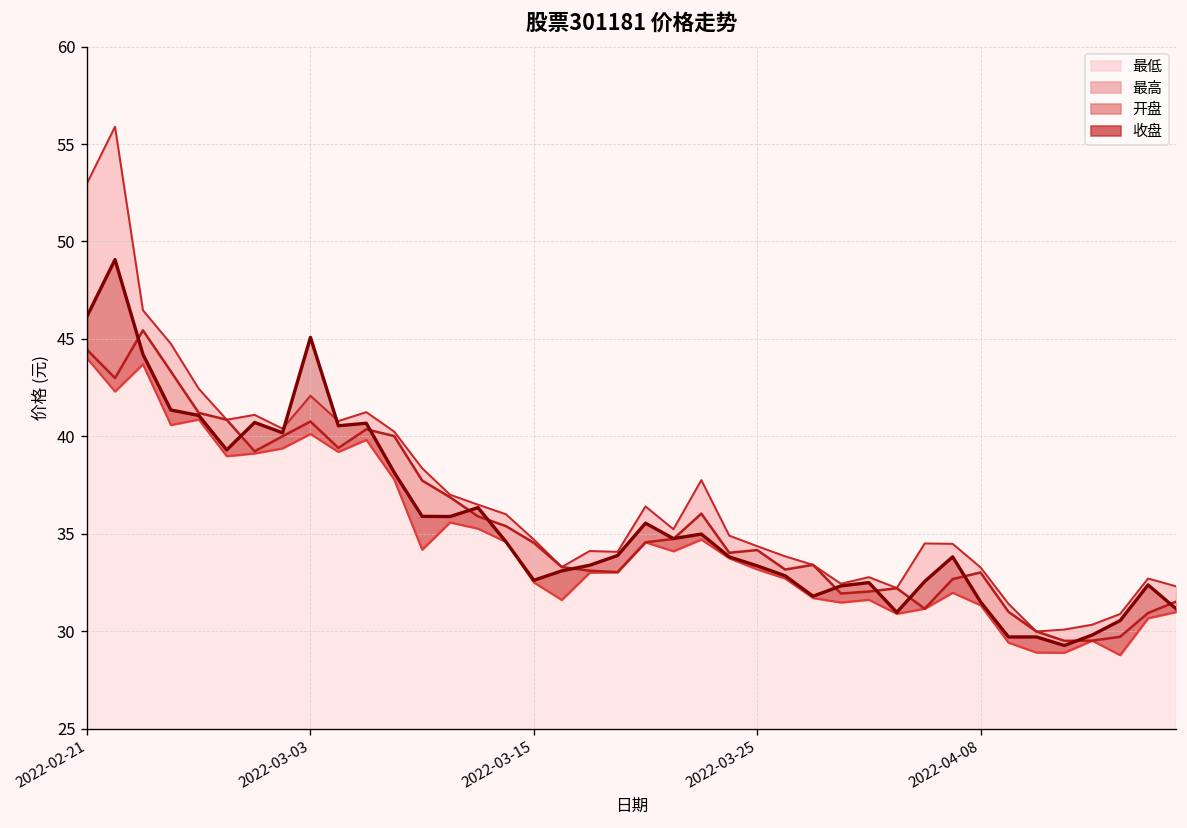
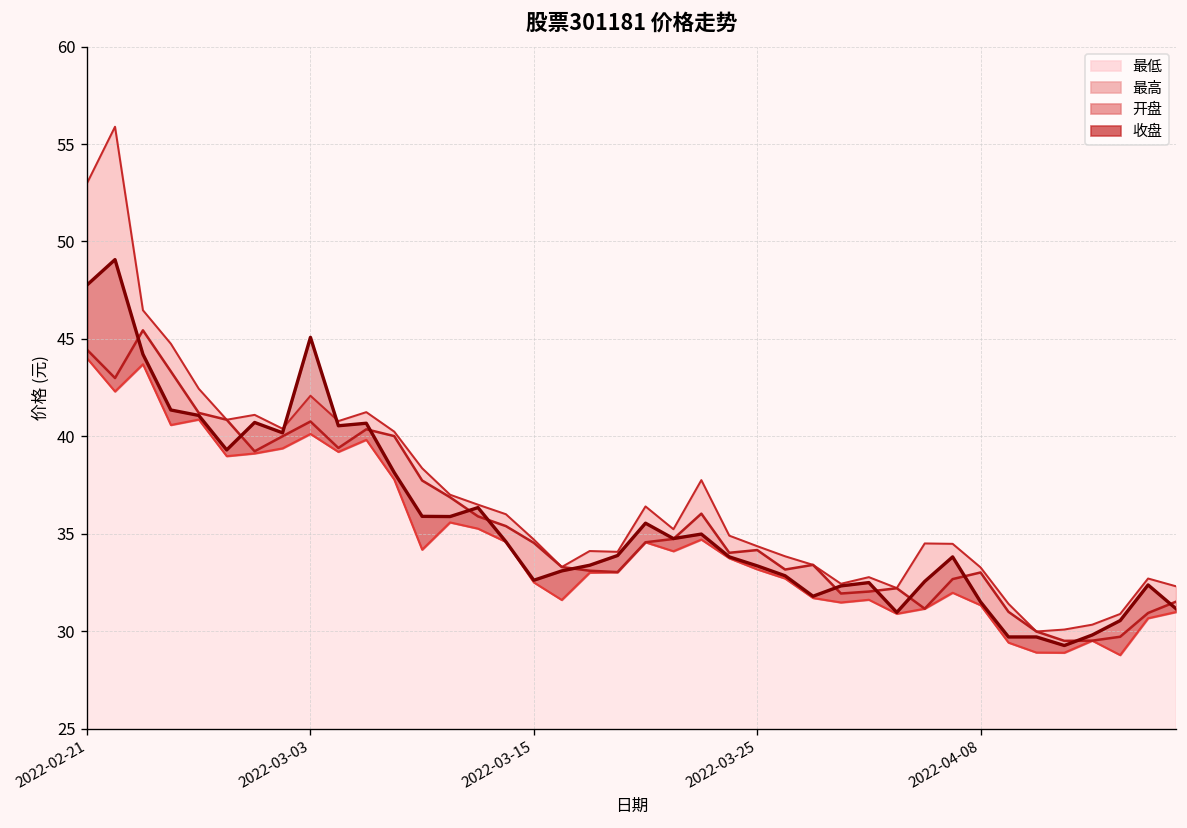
  {
    "收盘": {
-     "2022-02-21": 46.2,
+     "2022-02-21": 47.8,
      "2022-03-03": 45.1,
      "2022-03-25": 33.4,
      "2022-04-08": 31.5
    }
  }
